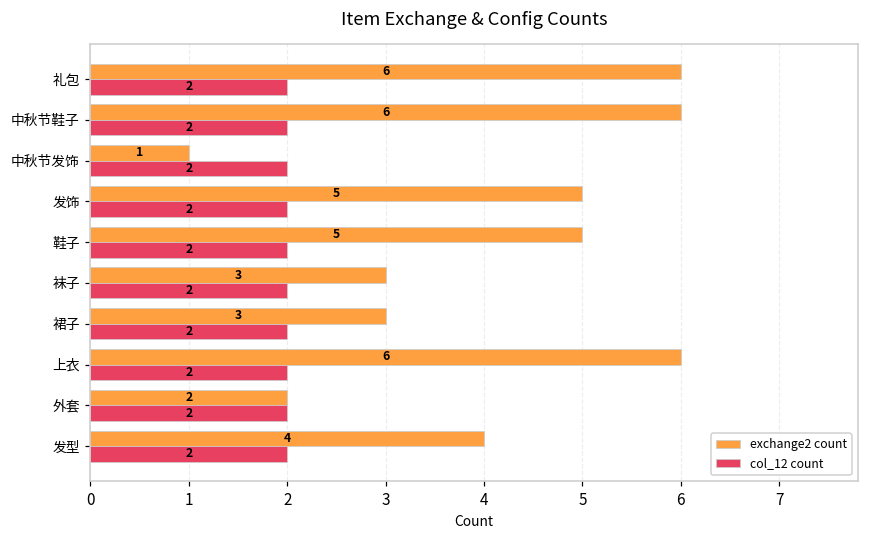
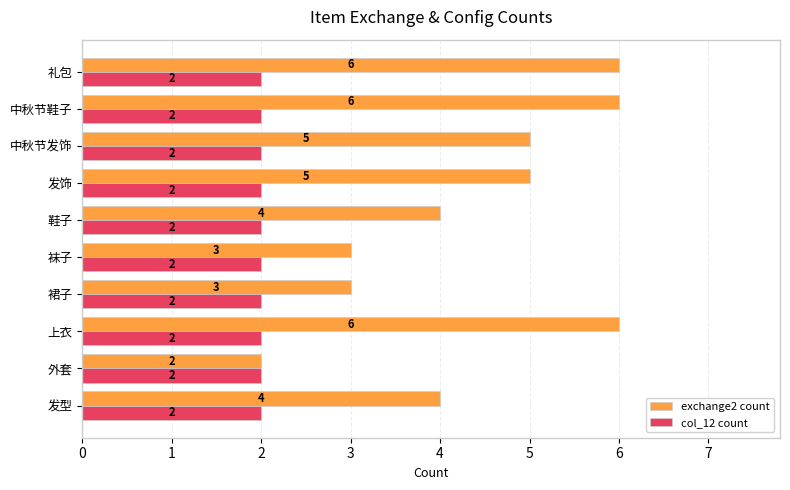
  {
    "exchange2 count": {
      "礼包": 6,
      "中秋节鞋子": 6,
-     "中秋节发饰": 1,
+     "中秋节发饰": 5,
      "发饰": 5,
-     "鞋子": 5,
+     "鞋子": 4,
      "袜子": 3,
      "裙子": 3,
      "上衣": 6,
      "外套": 2,
      "发型": 4
    },
    "col_12 count": {
      "礼包": 2,
      "中秋节鞋子": 2,
      "中秋节发饰": 2,
      "发饰": 2,
      "鞋子": 2,
      "袜子": 2,
      "裙子": 2,
      "上衣": 2,
      "外套": 2,
      "发型": 2
    }
  }
